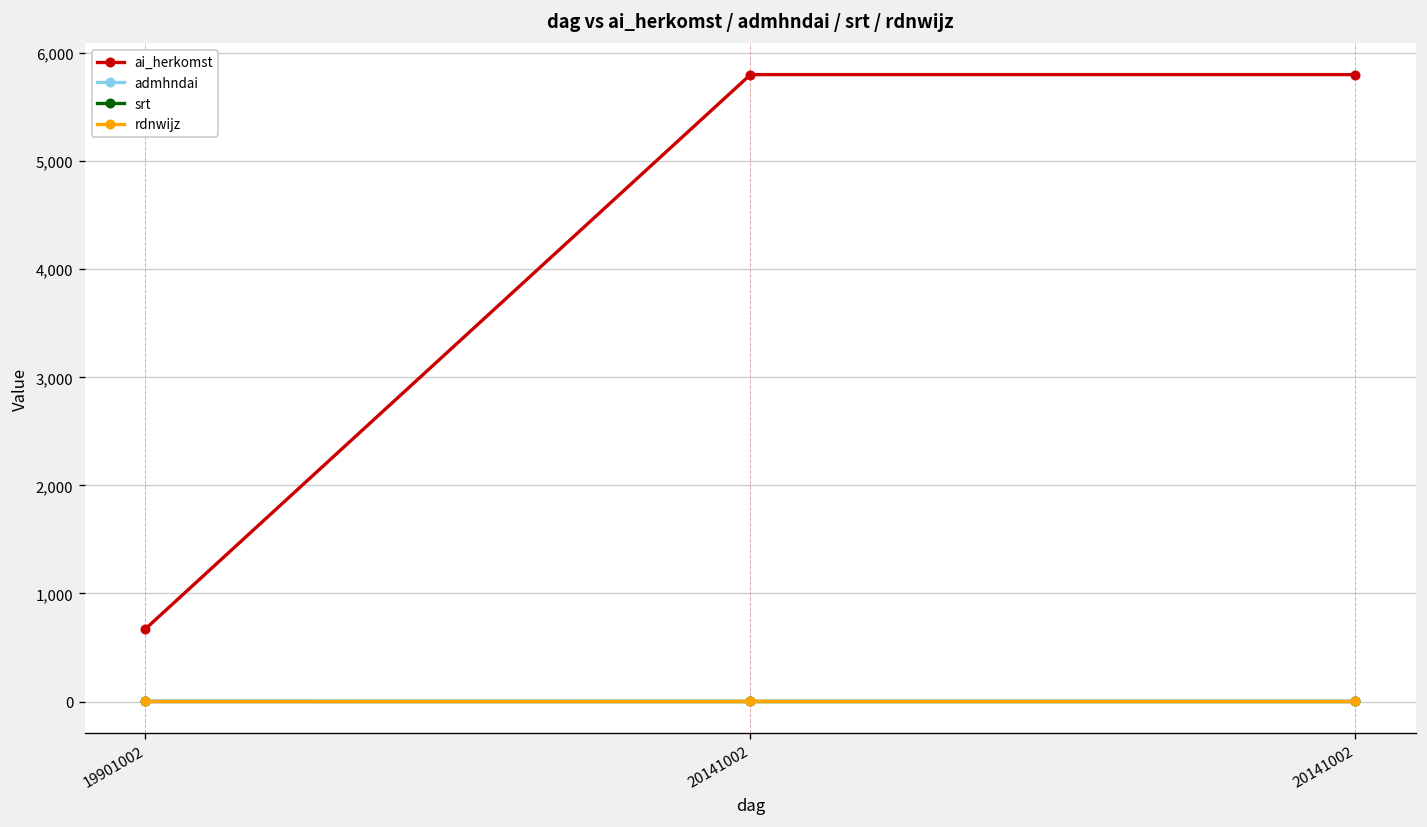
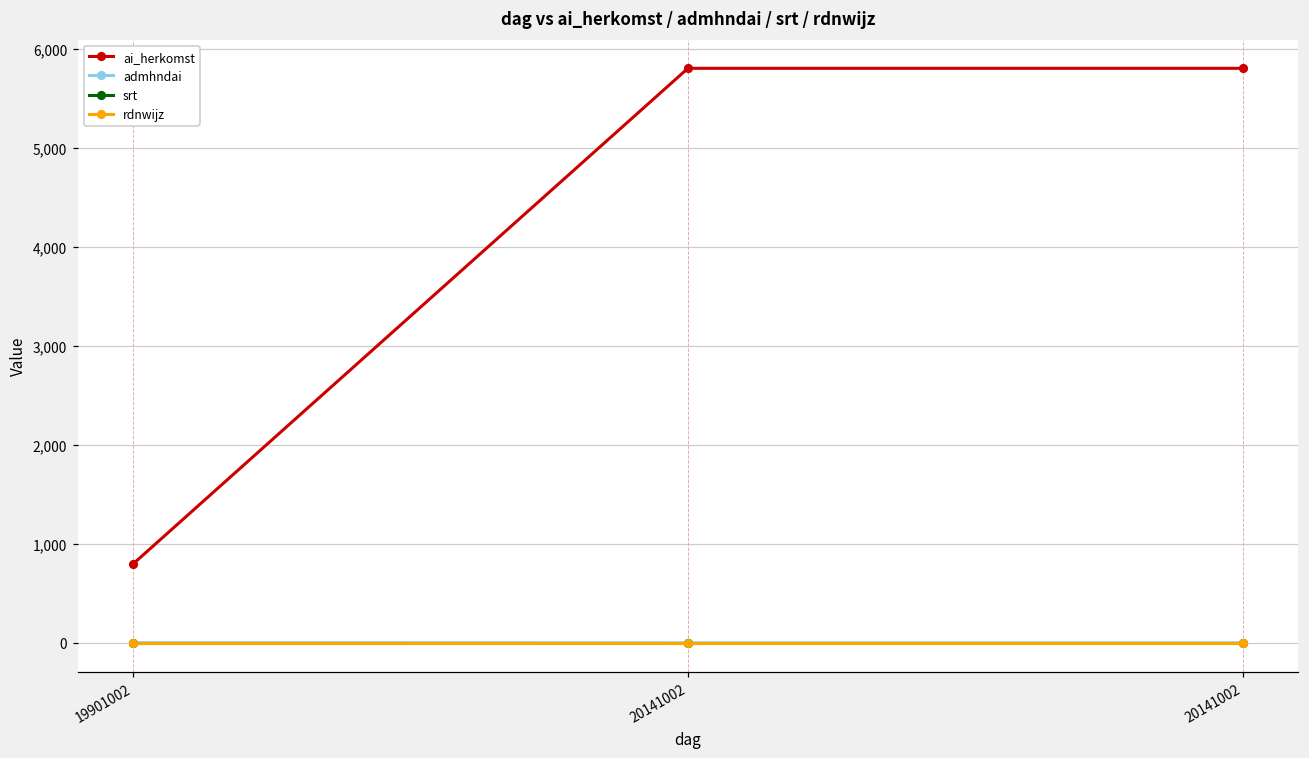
  {
    "ai_herkomst": {
-     "19901002": 700
+     "19901002": 800
    },
    "rdnwijz": {
      "19901002": 0
    }
  }
